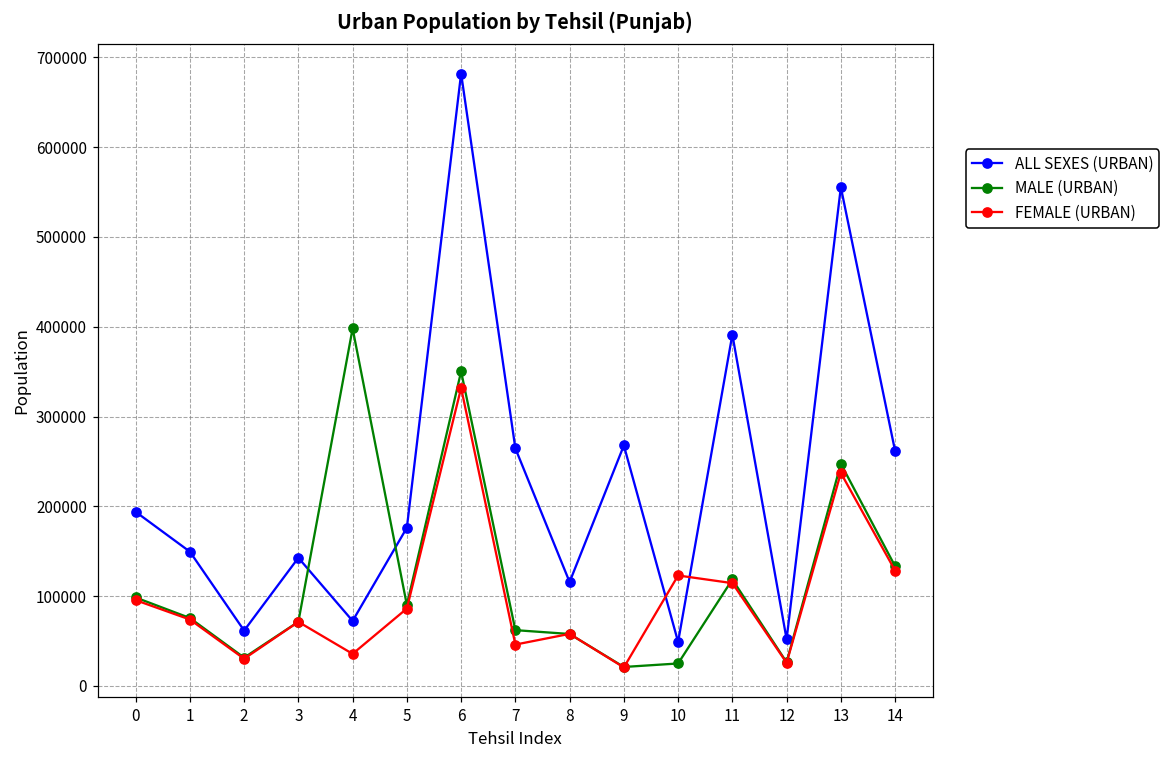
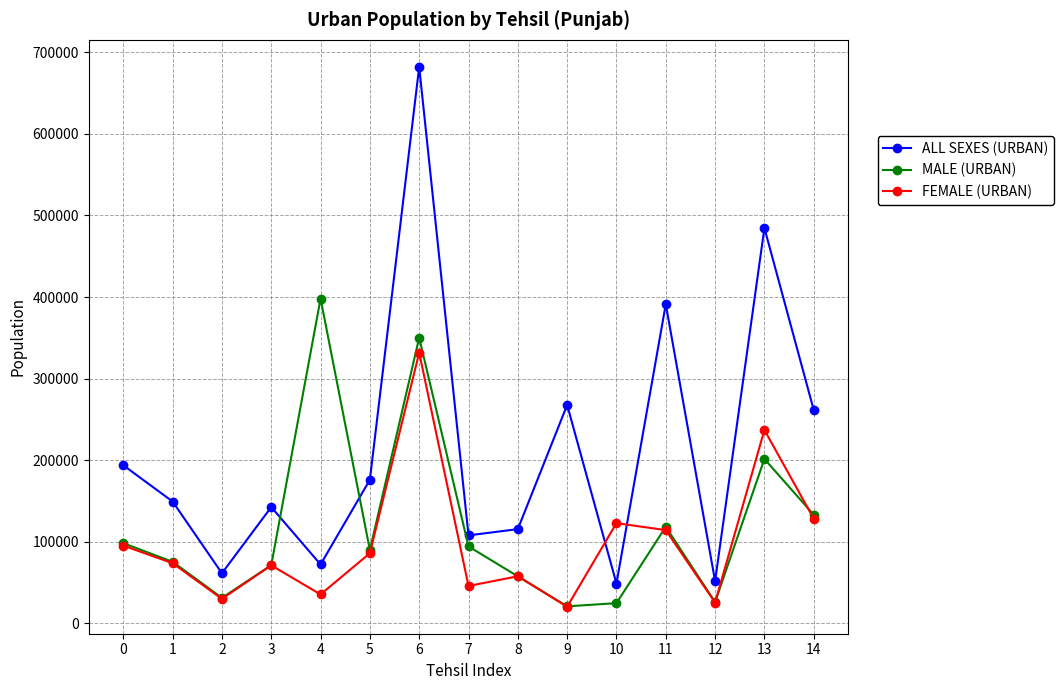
  {
    "ALL SEXES (URBAN)": {
      "0": 190000,
      "1": 150000,
      "2": 60000,
      "3": 140000,
      "4": 70000,
      "5": 180000,
      "6": 680000,
-     "7": 260000,
+     "7": 110000,
      "8": 120000,
      "9": 270000,
      "10": 50000,
      "11": 390000,
      "12": 50000,
-     "13": 560000,
+     "13": 480000,
      "14": 260000
    },
    "MALE (URBAN)": {
      "4": 400000,
      "5": 90000,
      "6": 350000,
-     "7": 60000,
+     "7": 90000,
      "10": 20000,
      "11": 120000,
-     "13": 250000,
+     "13": 200000,
      "14": 130000
    },
    "FEMALE (URBAN)": {
      "4": 40000,
      "5": 90000,
      "6": 330000,
      "7": 50000,
      "10": 120000,
      "11": 110000,
      "13": 240000,
      "14": 130000
    }
  }
